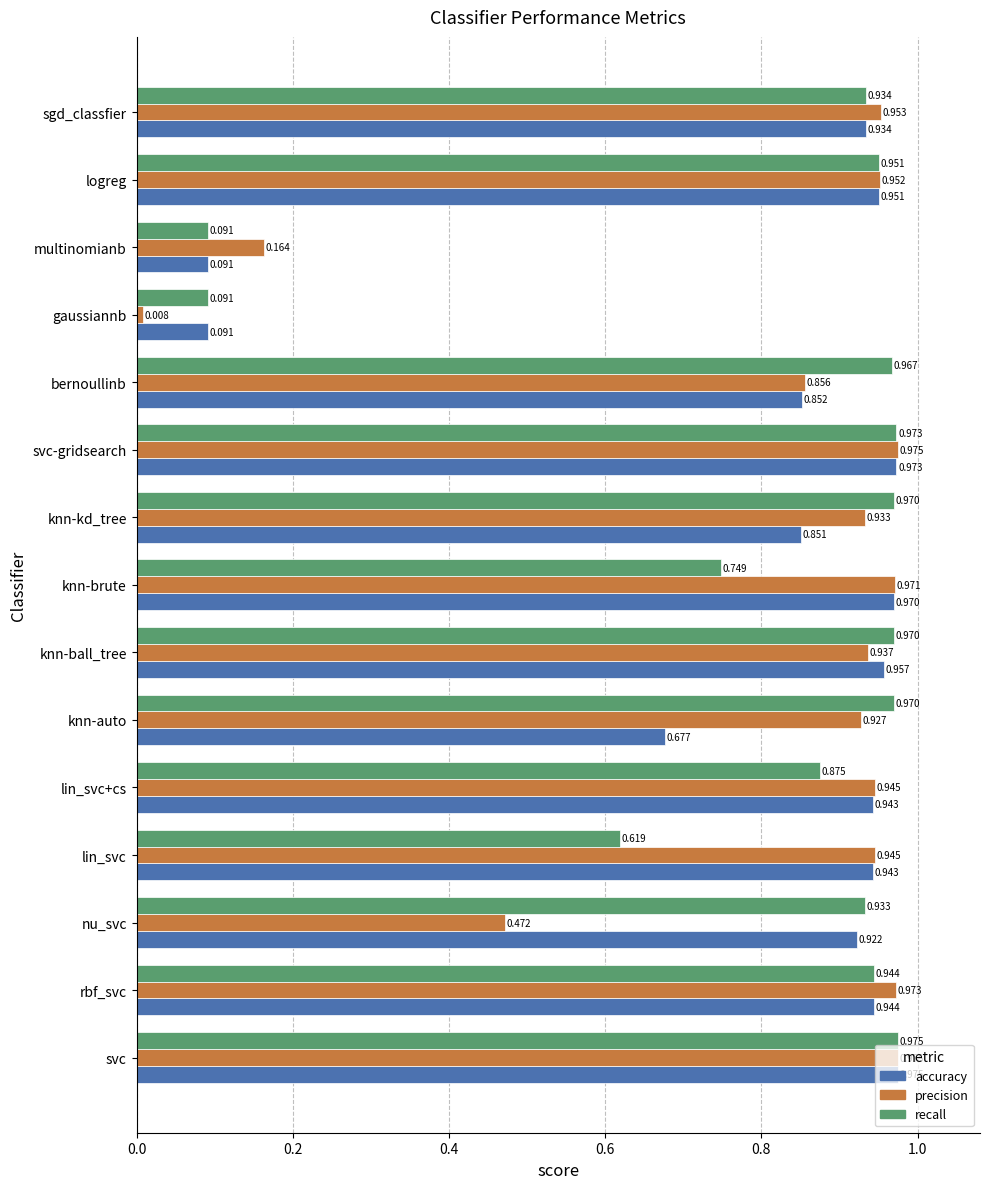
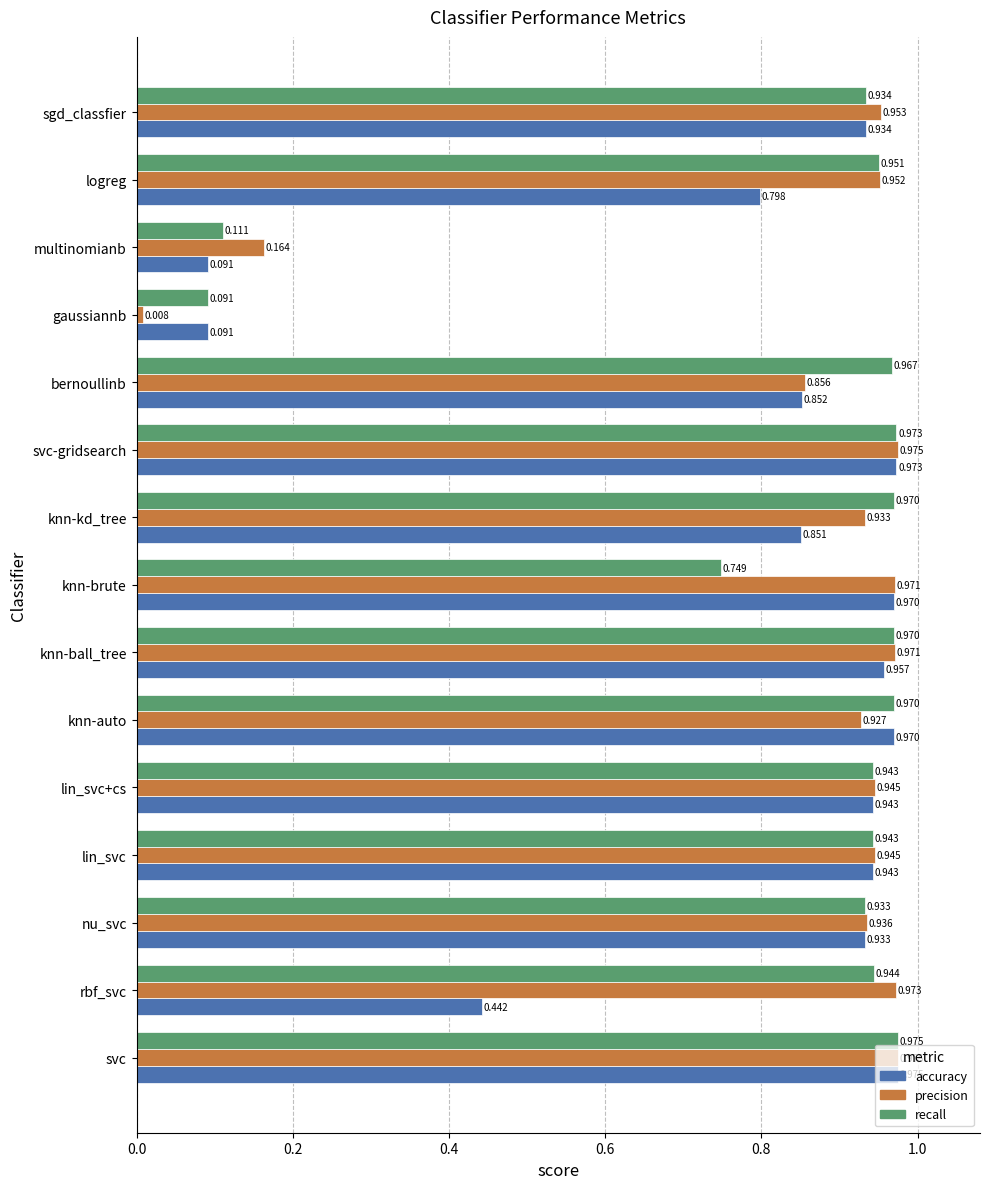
  {
    "accuracy": {
      "sgd_classfier": 0.934,
-     "logreg": 0.951,
+     "logreg": 0.798,
      "multinomianb": 0.091,
      "gaussiannb": 0.091,
      "bernoullinb": 0.852,
      "svc-gridsearch": 0.973,
      "knn-kd_tree": 0.851,
      "knn-brute": 0.970,
      "knn-ball_tree": 0.957,
-     "knn-auto": 0.677,
+     "knn-auto": 0.970,
      "lin_svc+cs": 0.943,
      "lin_svc": 0.943,
-     "nu_svc": 0.922,
-     "rbf_svc": 0.944
+     "nu_svc": 0.933,
+     "rbf_svc": 0.442
    },
    "precision": {
      "sgd_classfier": 0.953,
      "logreg": 0.952,
      "multinomianb": 0.164,
      "gaussiannb": 0.008,
      "bernoullinb": 0.856,
      "svc-gridsearch": 0.975,
      "knn-kd_tree": 0.933,
      "knn-brute": 0.971,
-     "knn-ball_tree": 0.937,
+     "knn-ball_tree": 0.971,
      "knn-auto": 0.927,
      "lin_svc+cs": 0.945,
      "lin_svc": 0.945,
-     "nu_svc": 0.472,
+     "nu_svc": 0.936,
      "rbf_svc": 0.973
    },
    "recall": {
      "sgd_classfier": 0.934,
      "logreg": 0.951,
-     "multinomianb": 0.091,
+     "multinomianb": 0.111,
      "gaussiannb": 0.091,
      "bernoullinb": 0.967,
      "svc-gridsearch": 0.973,
      "knn-kd_tree": 0.970,
      "knn-brute": 0.749,
      "knn-ball_tree": 0.970,
      "knn-auto": 0.970,
-     "lin_svc+cs": 0.875,
-     "lin_svc": 0.619,
+     "lin_svc+cs": 0.943,
+     "lin_svc": 0.943,
      "nu_svc": 0.933,
      "rbf_svc": 0.944
    }
  }
